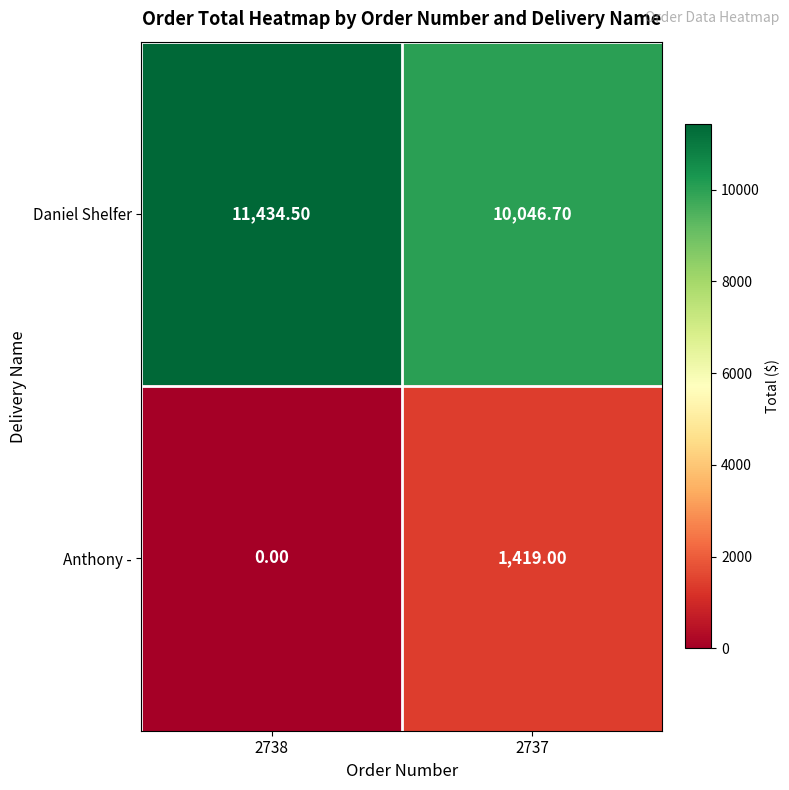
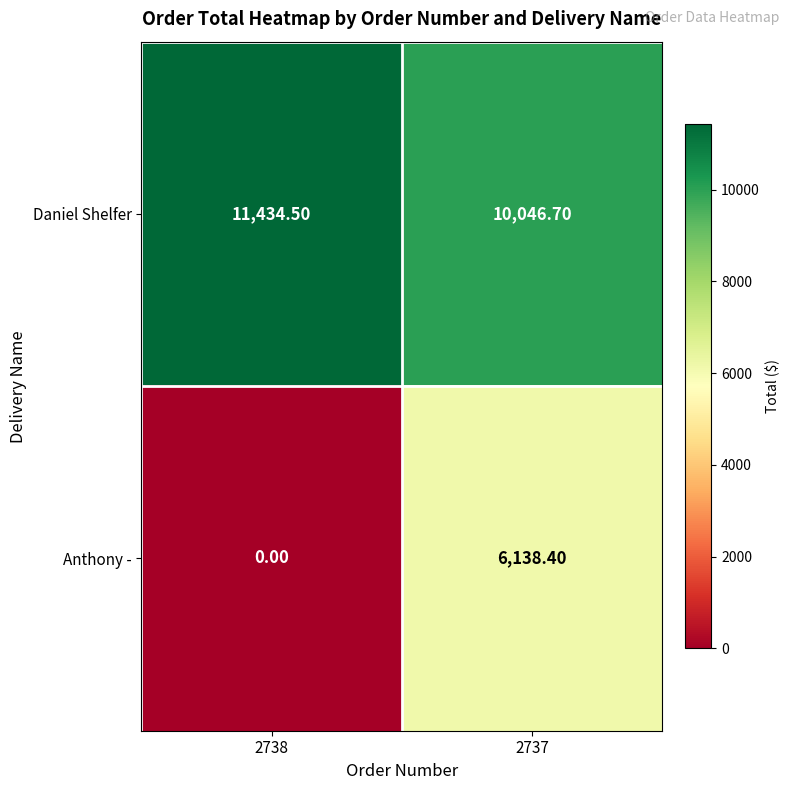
  {
    "Daniel Shelfer": {
      "2738": "11,434.50",
      "2737": "10,046.70"
    },
    "Anthony -": {
      "2738": "0.00",
-     "2737": "1,419.00"
+     "2737": "6,138.40"
    }
  }
